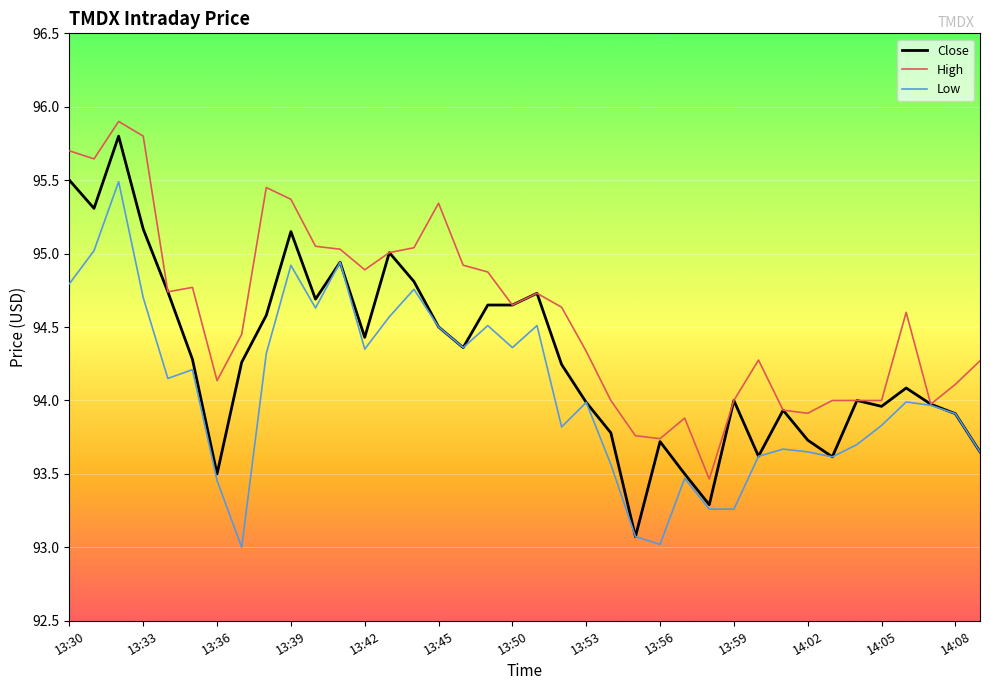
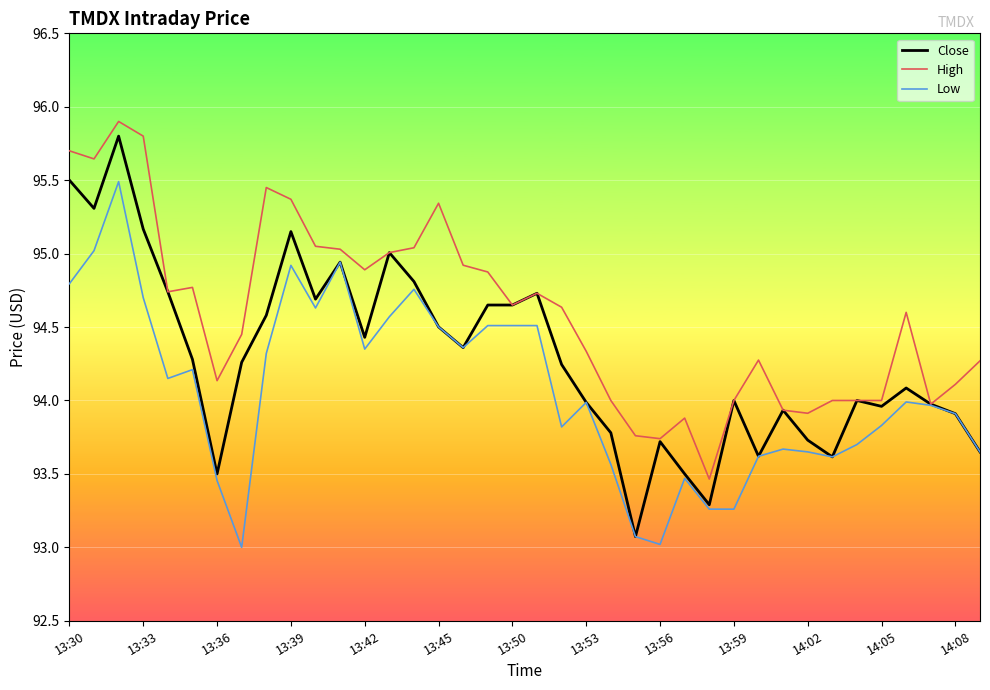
  {
    "Close": {
      "13:30": 95.50,
      "13:33": 95.17,
      "13:36": 93.50,
      "13:39": 95.15,
      "13:42": 94.43,
      "13:56": 93.72,
      "14:02": 93.73,
      "14:05": 93.96
    },
    "High": {
      "13:30": 95.70,
      "13:33": 95.80,
      "13:36": 94.14,
      "13:39": 95.37,
      "13:42": 94.89,
      "13:45": 95.34,
      "13:53": 94.34,
      "13:56": 93.74,
      "14:02": 93.91,
      "14:05": 94.00,
      "14:08": 94.11
    },
    "Low": {
      "13:30": 94.80,
      "13:33": 94.70,
      "13:36": 93.46,
      "13:39": 94.92,
      "13:42": 94.35,
-     "13:50": 94.36,
+     "13:50": 94.51,
      "13:56": 93.02,
      "13:59": 93.26,
      "14:02": 93.65,
      "14:05": 93.83
    }
  }
